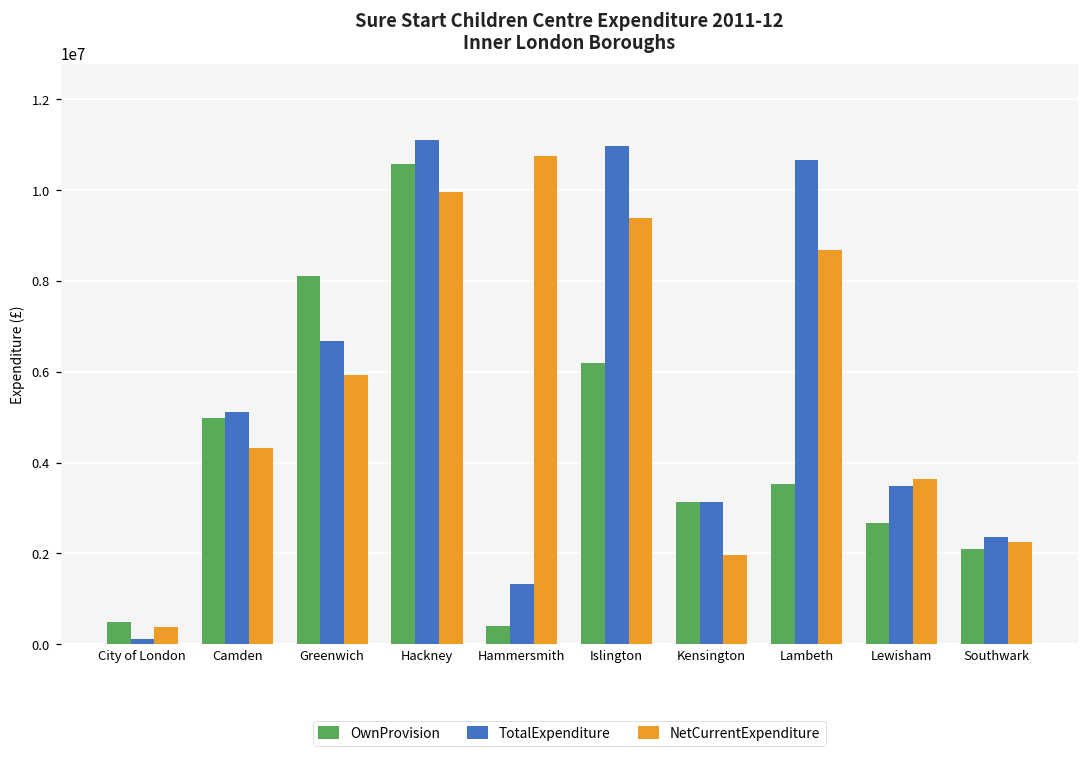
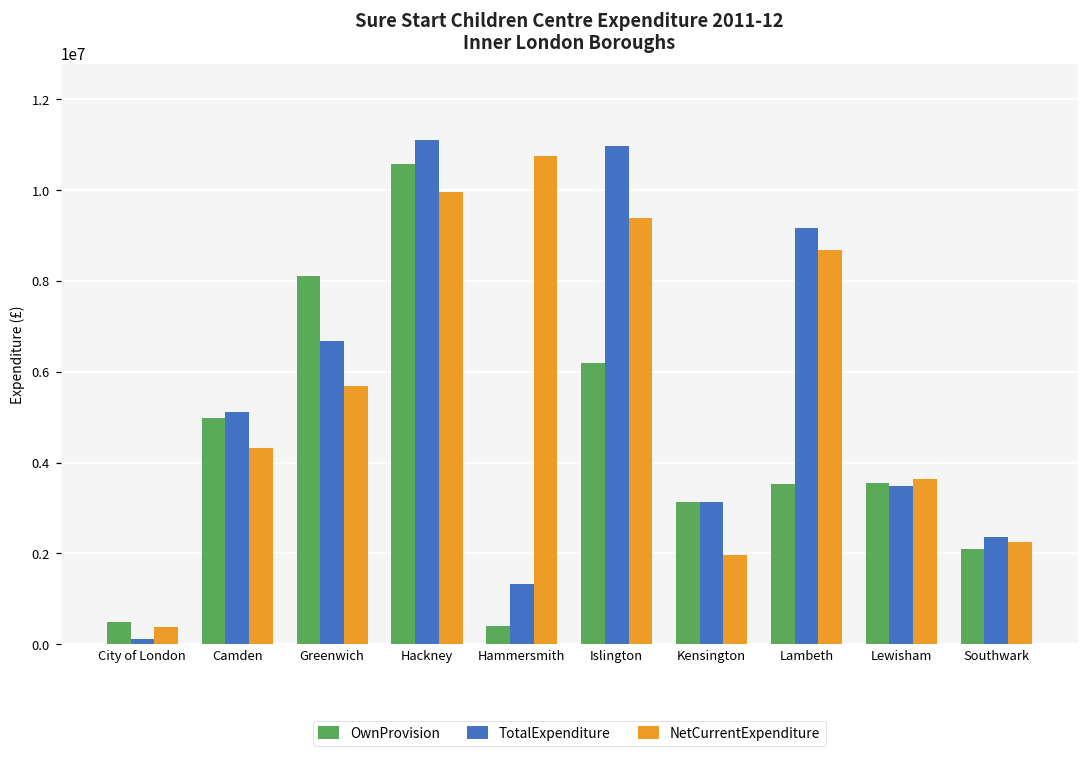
  {
    "OwnProvision": {
      "City of London": 500000,
      "Camden": 5000000,
      "Greenwich": 8100000,
      "Hackney": 10600000,
      "Hammersmith": 400000,
      "Islington": 6200000,
      "Kensington": 3100000,
      "Lambeth": 3500000,
-     "Lewisham": 2700000,
+     "Lewisham": 3600000,
      "Southwark": 2100000
    },
    "TotalExpenditure": {
      "City of London": 100000,
      "Camden": 5100000,
      "Greenwich": 6700000,
      "Hackney": 11100000,
      "Hammersmith": 1300000,
      "Islington": 11000000,
      "Kensington": 3100000,
-     "Lambeth": 10700000,
+     "Lambeth": 9200000,
      "Lewisham": 3500000,
      "Southwark": 2400000
    },
    "NetCurrentExpenditure": {
      "City of London": 400000,
      "Camden": 4300000,
-     "Greenwich": 5900000,
+     "Greenwich": 5700000,
      "Hackney": 10000000,
      "Hammersmith": 10700000,
      "Islington": 9400000,
      "Kensington": 2000000,
      "Lambeth": 8700000,
      "Lewisham": 3600000,
      "Southwark": 2300000
    }
  }
